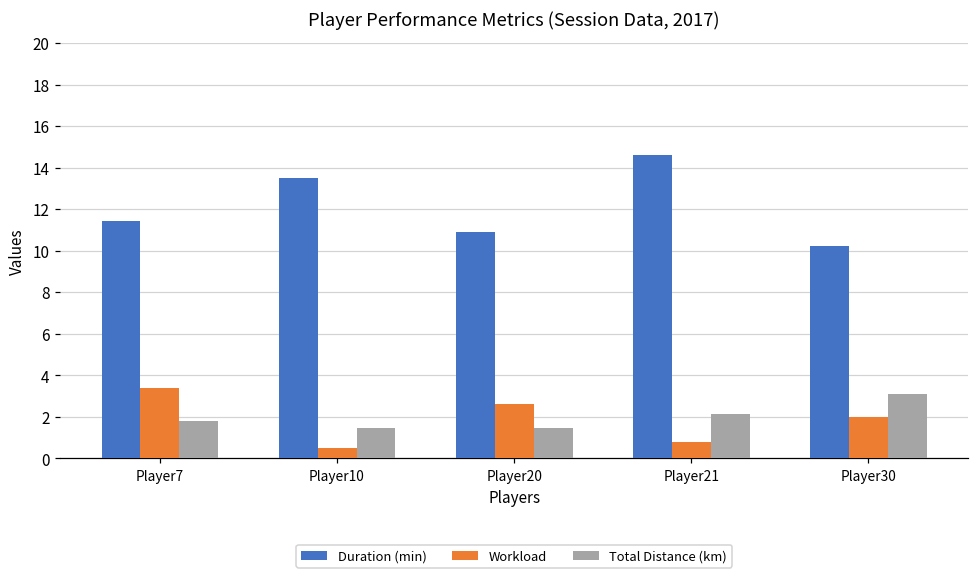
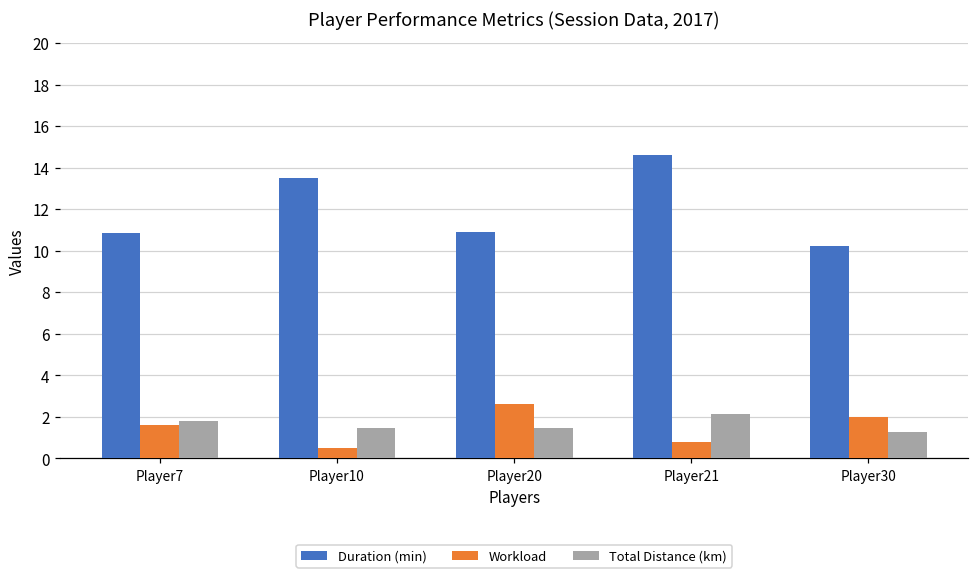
  {
    "Duration (min)": {
-     "Player7": 11.4,
+     "Player7": 10.9,
      "Player10": 13.5,
      "Player20": 10.9,
      "Player21": 14.6,
      "Player30": 10.2
    },
    "Workload": {
-     "Player7": 3.4,
+     "Player7": 1.6,
      "Player10": 0.5,
      "Player20": 2.6,
      "Player21": 0.8,
      "Player30": 2.0
    },
    "Total Distance (km)": {
      "Player7": 1.8,
      "Player10": 1.5,
      "Player20": 1.4,
      "Player21": 2.1,
-     "Player30": 3.1
+     "Player30": 1.3
    }
  }
